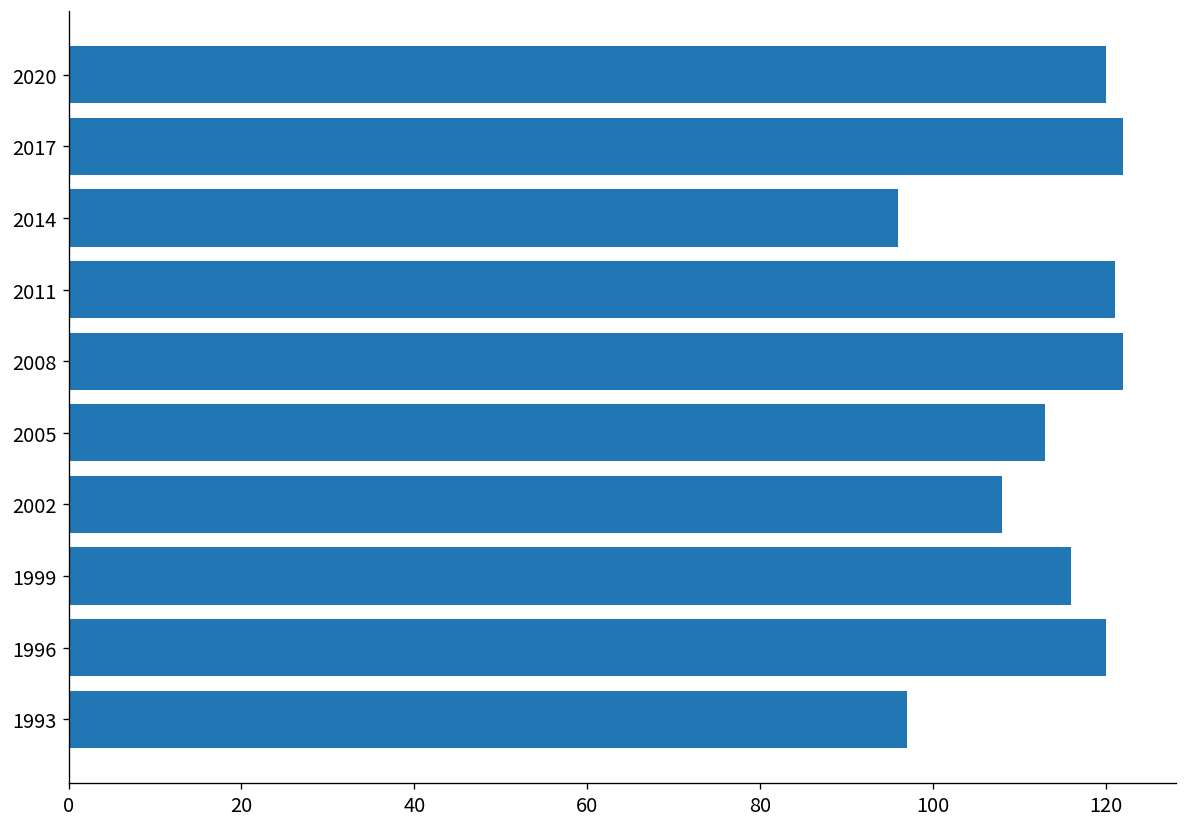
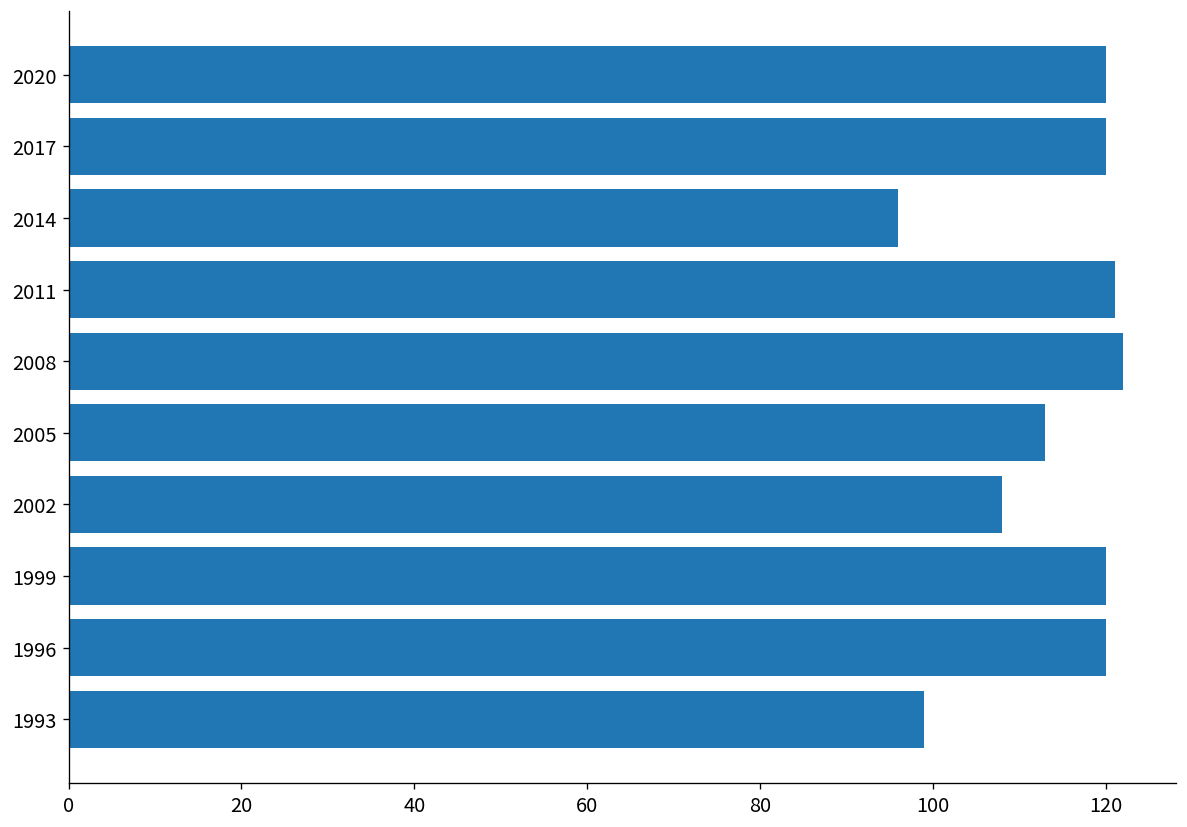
  {
    "2020": 120,
-   "2017": 122,
+   "2017": 120,
    "2014": 96,
    "2011": 121,
    "2008": 122,
    "2005": 113,
    "2002": 108,
-   "1999": 116,
+   "1999": 120,
    "1996": 120,
-   "1993": 97
+   "1993": 99
  }
